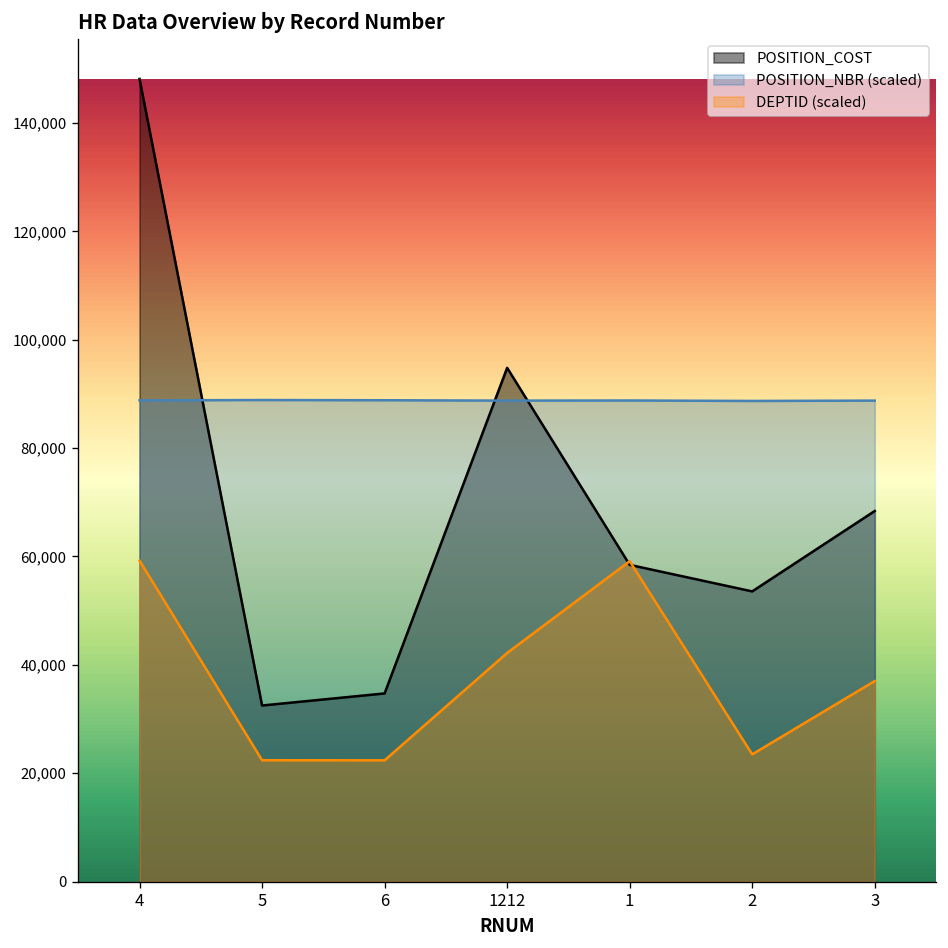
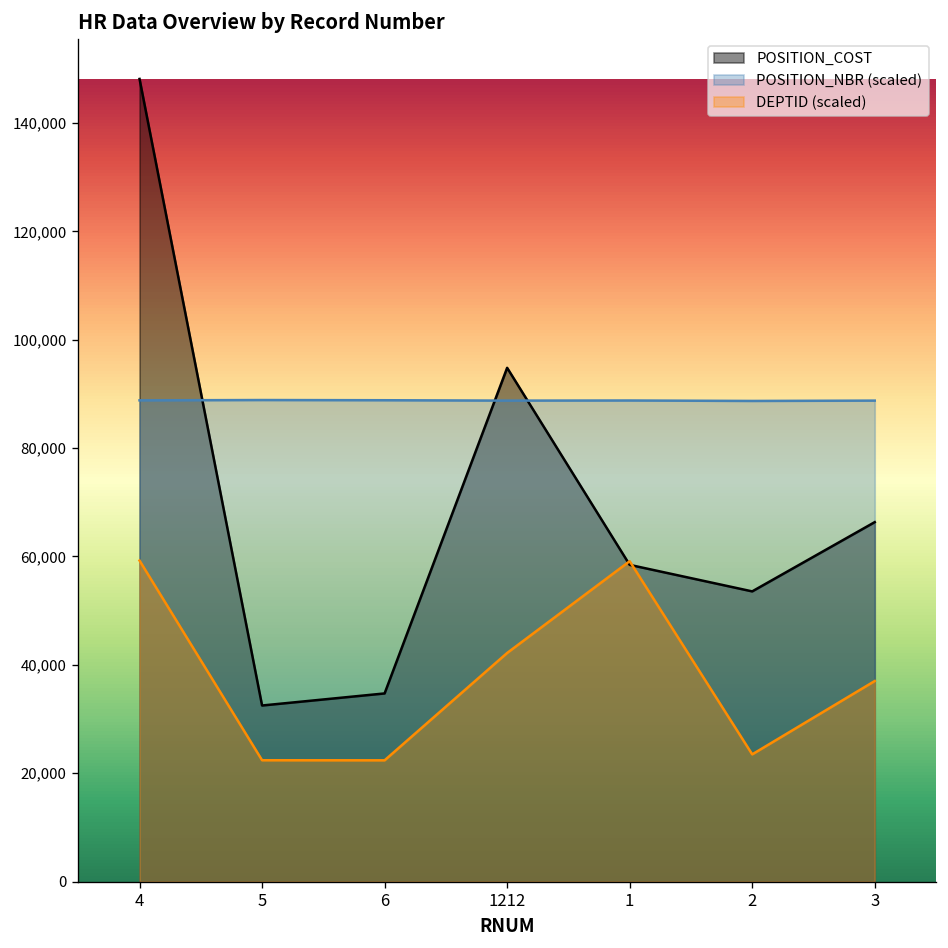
  {
    "POSITION_COST": {
      "4": "148,000",
      "5": "33,000",
      "6": "35,000",
      "1212": "95,000",
      "1": "58,000",
      "2": "54,000",
-     "3": "68,000"
+     "3": "66,000"
    },
    "POSITION_NBR (scaled)": {
      "4": "89,000",
      "5": "89,000",
      "6": "89,000",
      "1212": "89,000",
      "1": "89,000",
      "2": "89,000",
      "3": "89,000"
    },
    "DEPTID (scaled)": {
      "4": "59,000",
      "5": "22,000",
      "6": "22,000",
      "1212": "42,000",
      "1": "59,000",
      "2": "23,000",
      "3": "37,000"
    }
  }
